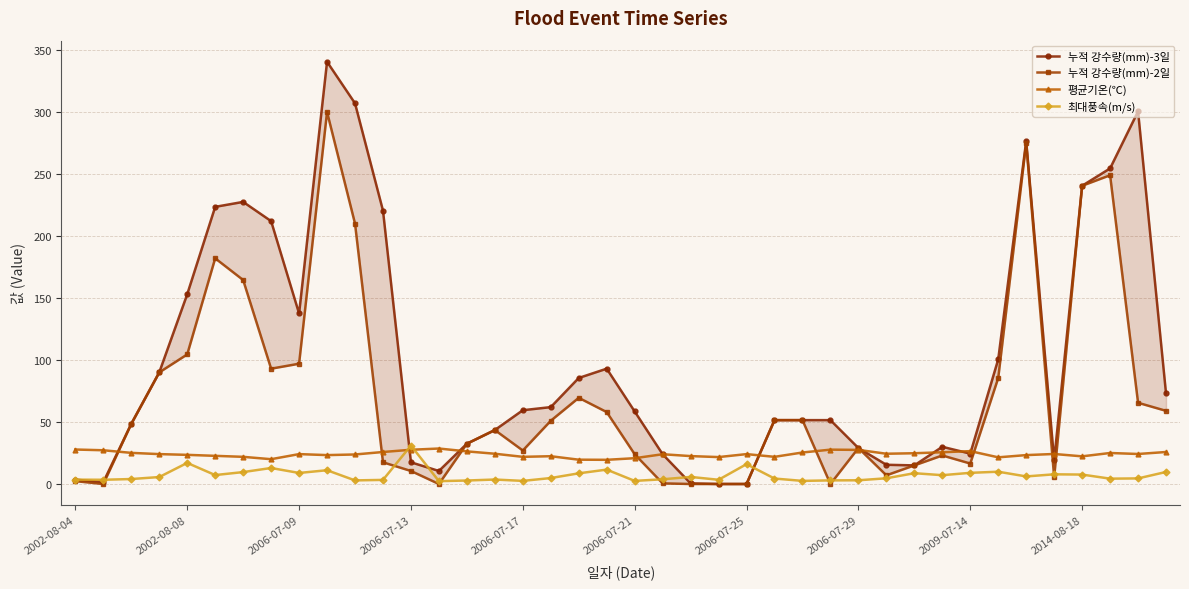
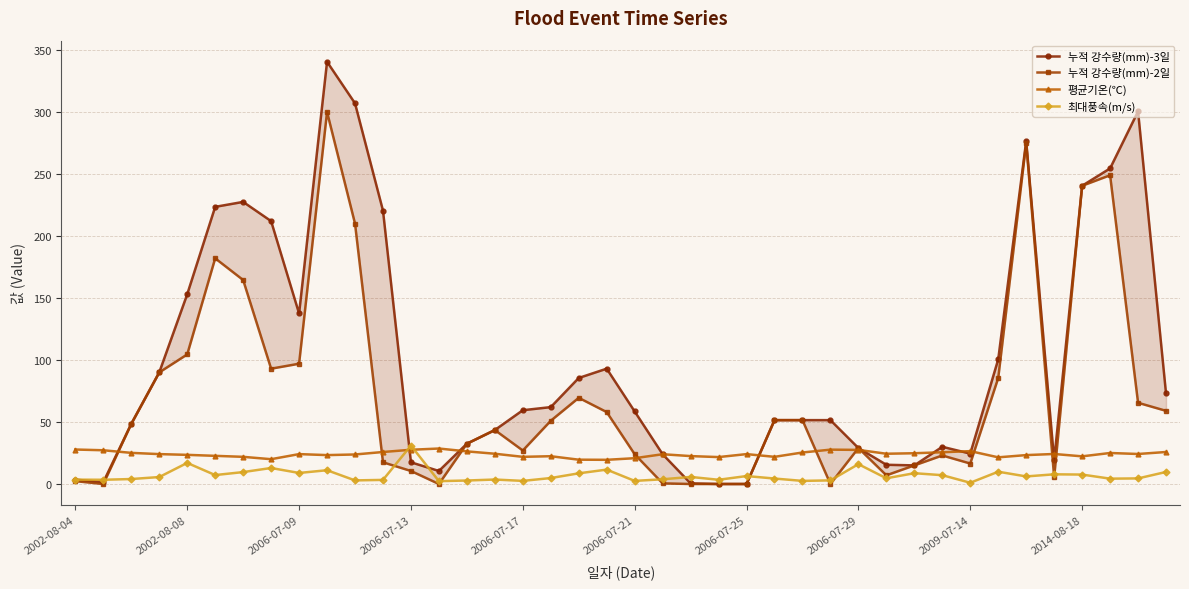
  {
    "최대풍속(m/s)": {
      "2002-08-08": 17,
      "2006-07-09": 9,
      "2006-07-13": 31,
      "2006-07-17": 3,
      "2006-07-21": 3,
-     "2006-07-25": 16,
-     "2006-07-29": 3,
-     "2009-07-14": 9,
+     "2006-07-25": 6,
+     "2006-07-29": 16,
+     "2009-07-14": 1,
      "2014-08-18": 8
    }
  }
